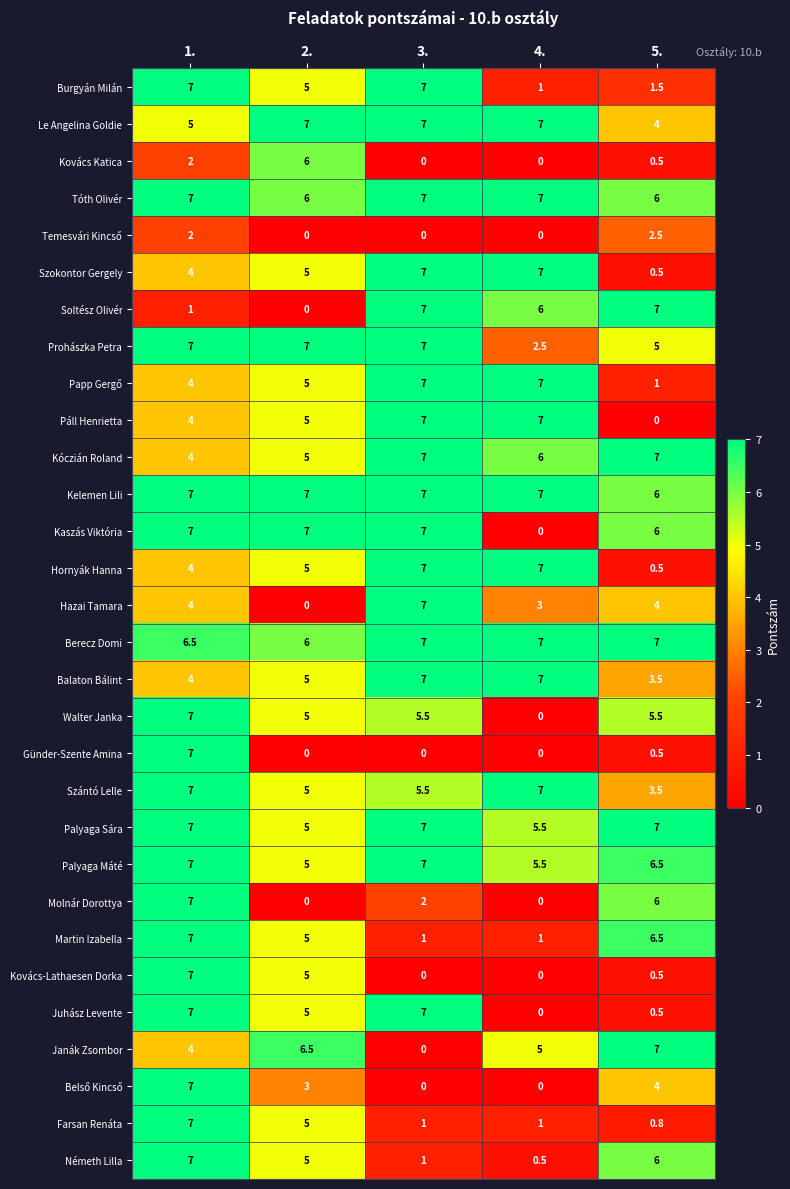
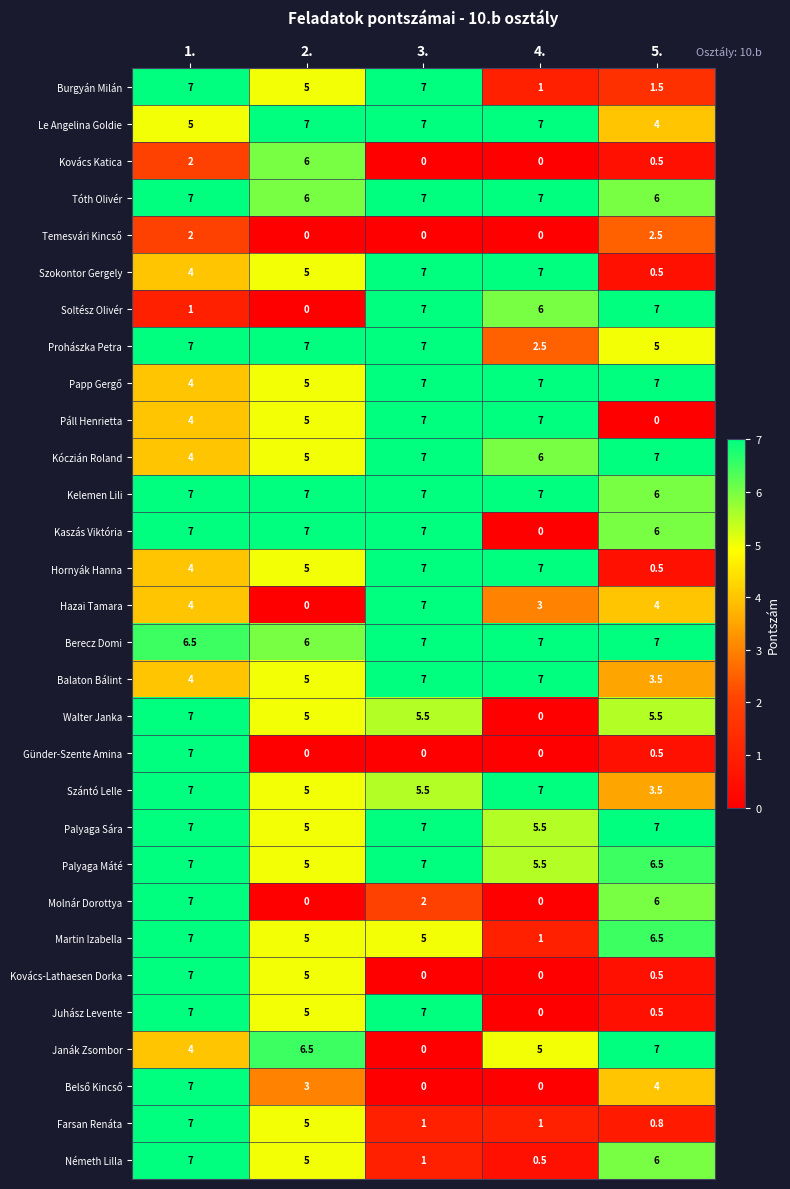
  {
    "Burgyán Milán": {
      "1.": 7,
      "2.": 5,
      "3.": 7,
      "4.": 1,
      "5.": 1.5
    },
    "Le Angelina Goldie": {
      "1.": 5,
      "2.": 7,
      "3.": 7,
      "4.": 7,
      "5.": 4
    },
    "Kovács Katica": {
      "1.": 2,
      "2.": 6,
      "3.": 0,
      "4.": 0,
      "5.": 0.5
    },
    "Tóth Olivér": {
      "1.": 7,
      "2.": 6,
      "3.": 7,
      "4.": 7,
      "5.": 6
    },
    "Temesvári Kincső": {
      "1.": 2,
      "2.": 0,
      "3.": 0,
      "4.": 0,
      "5.": 2.5
    },
    "Szokontor Gergely": {
      "1.": 4,
      "2.": 5,
      "3.": 7,
      "4.": 7,
      "5.": 0.5
    },
    "Soltész Olivér": {
      "1.": 1,
      "2.": 0,
      "3.": 7,
      "4.": 6,
      "5.": 7
    },
    "Prohászka Petra": {
      "1.": 7,
      "2.": 7,
      "3.": 7,
      "4.": 2.5,
      "5.": 5
    },
    "Papp Gergő": {
      "1.": 4,
      "2.": 5,
      "3.": 7,
      "4.": 7,
-     "5.": 1
+     "5.": 7
    },
    "Páll Henrietta": {
      "1.": 4,
      "2.": 5,
      "3.": 7,
      "4.": 7,
      "5.": 0
    },
    "Kóczián Roland": {
      "1.": 4,
      "2.": 5,
      "3.": 7,
      "4.": 6,
      "5.": 7
    },
    "Kelemen Lili": {
      "1.": 7,
      "2.": 7,
      "3.": 7,
      "4.": 7,
      "5.": 6
    },
    "Kaszás Viktória": {
      "1.": 7,
      "2.": 7,
      "3.": 7,
      "4.": 0,
      "5.": 6
    },
    "Hornyák Hanna": {
      "1.": 4,
      "2.": 5,
      "3.": 7,
      "4.": 7,
      "5.": 0.5
    },
    "Hazai Tamara": {
      "1.": 4,
      "2.": 0,
      "3.": 7,
      "4.": 3,
      "5.": 4
    },
    "Berecz Domi": {
      "1.": 6.5,
      "2.": 6,
      "3.": 7,
      "4.": 7,
      "5.": 7
    },
    "Balaton Bálint": {
      "1.": 4,
      "2.": 5,
      "3.": 7,
      "4.": 7,
      "5.": 3.5
    },
    "Walter Janka": {
      "1.": 7,
      "2.": 5,
      "3.": 5.5,
      "4.": 0,
      "5.": 5.5
    },
    "Günder-Szente Amina": {
      "1.": 7,
      "2.": 0,
      "3.": 0,
      "4.": 0,
      "5.": 0.5
    },
    "Szántó Lelle": {
      "1.": 7,
      "2.": 5,
      "3.": 5.5,
      "4.": 7,
      "5.": 3.5
    },
    "Palyaga Sára": {
      "1.": 7,
      "2.": 5,
      "3.": 7,
      "4.": 5.5,
      "5.": 7
    },
    "Palyaga Máté": {
      "1.": 7,
      "2.": 5,
      "3.": 7,
      "4.": 5.5,
      "5.": 6.5
    },
    "Molnár Dorottya": {
      "1.": 7,
      "2.": 0,
      "3.": 2,
      "4.": 0,
      "5.": 6
    },
    "Martin Izabella": {
      "1.": 7,
      "2.": 5,
-     "3.": 1,
+     "3.": 5,
      "4.": 1,
      "5.": 6.5
    },
    "Kovács-Lathaesen Dorka": {
      "1.": 7,
      "2.": 5,
      "3.": 0,
      "4.": 0,
      "5.": 0.5
    },
    "Juhász Levente": {
      "1.": 7,
      "2.": 5,
      "3.": 7,
      "4.": 0,
      "5.": 0.5
    },
    "Janák Zsombor": {
      "1.": 4,
      "2.": 6.5,
      "3.": 0,
      "4.": 5,
      "5.": 7
    },
    "Belső Kincső": {
      "1.": 7,
      "2.": 3,
      "3.": 0,
      "4.": 0,
      "5.": 4
    },
    "Farsan Renáta": {
      "1.": 7,
      "2.": 5,
      "3.": 1,
      "4.": 1,
      "5.": 0.8
    },
    "Németh Lilla": {
      "1.": 7,
      "2.": 5,
      "3.": 1,
      "4.": 0.5,
      "5.": 6
    }
  }
